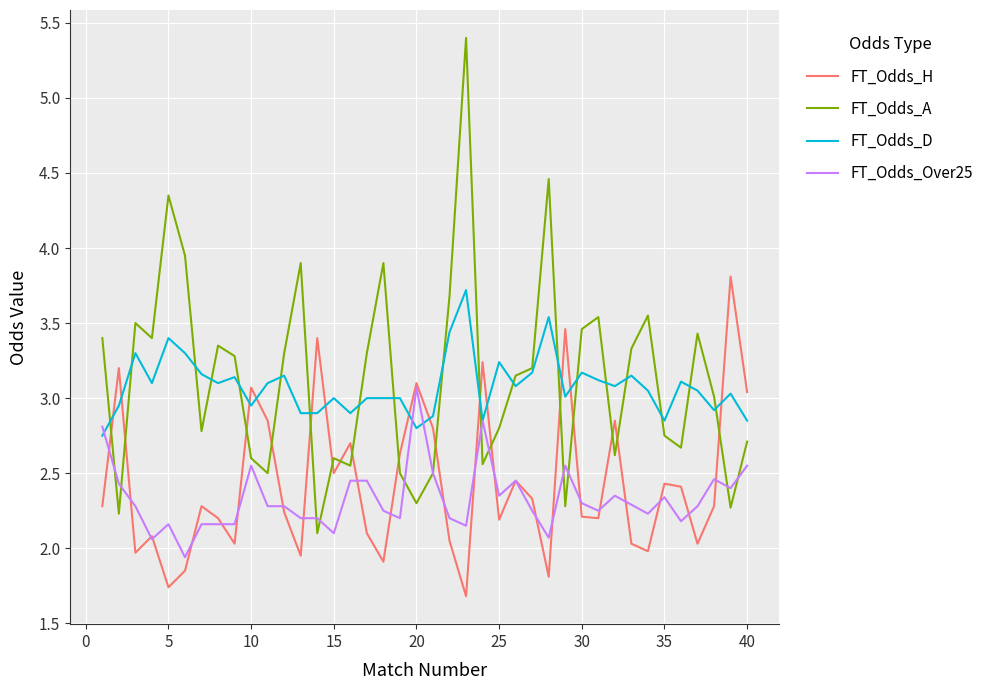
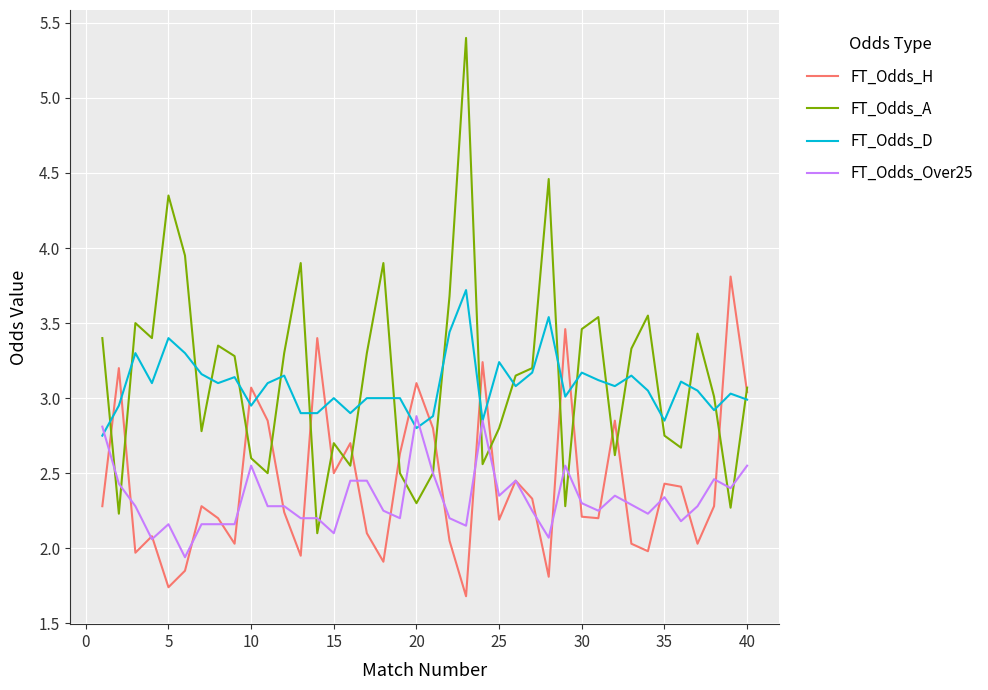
  {
    "FT_Odds_H": {
      "5": 1.74,
      "10": 3.07,
      "15": 2.50,
      "20": 3.10,
      "25": 2.19,
      "30": 2.21,
      "35": 2.43,
      "40": 3.04
    },
    "FT_Odds_A": {
      "5": 4.35,
      "10": 2.60,
-     "15": 2.6,
+     "15": 2.7,
      "20": 2.30,
      "25": 2.80,
      "30": 3.46,
      "35": 2.75,
-     "40": 2.71
+     "40": 3.07
    },
    "FT_Odds_D": {
      "5": 3.40,
      "10": 2.95,
      "15": 3.00,
      "20": 2.80,
      "25": 3.24,
      "30": 3.17,
      "35": 2.85,
-     "40": 2.85
+     "40": 2.99
    },
    "FT_Odds_Over25": {
      "5": 2.16,
      "10": 2.55,
      "15": 2.10,
-     "20": 3.07,
+     "20": 2.88,
      "25": 2.35,
      "30": 2.30,
      "35": 2.34,
      "40": 2.55
    }
  }
